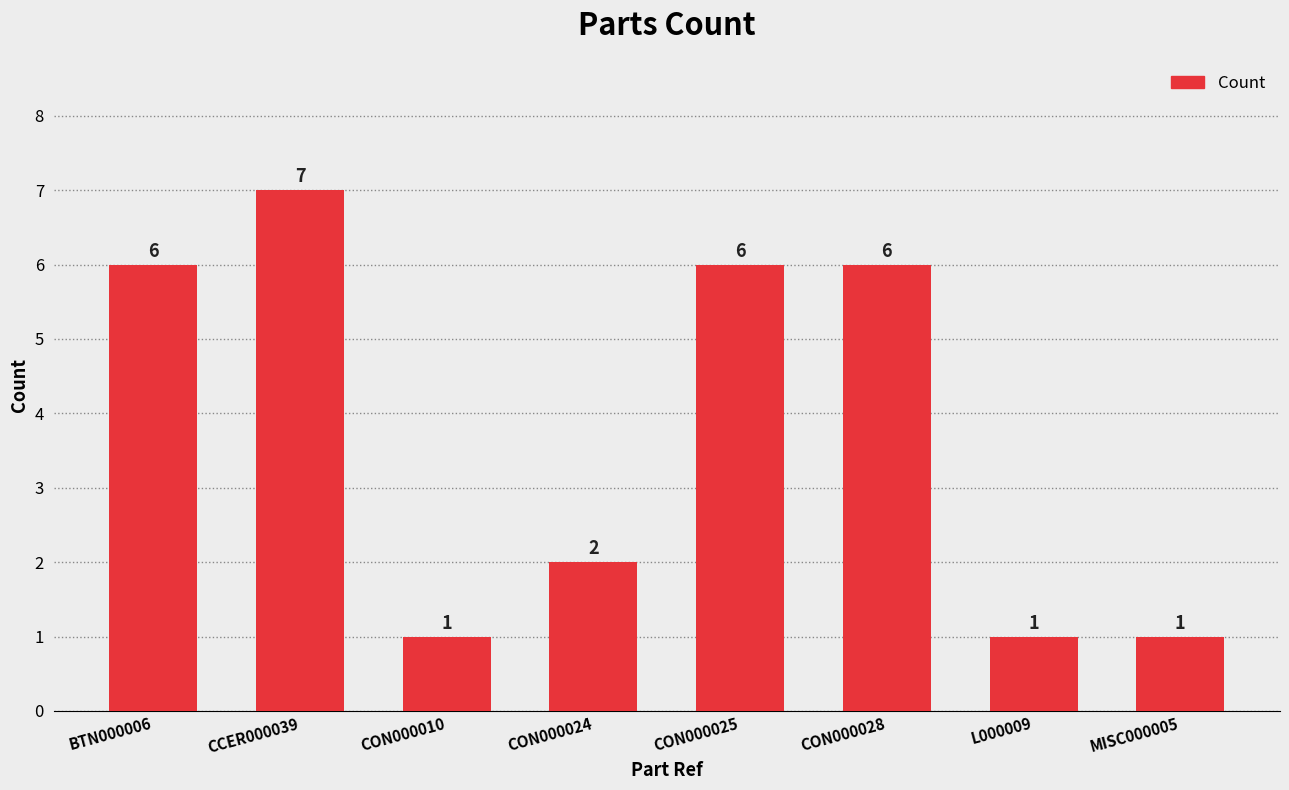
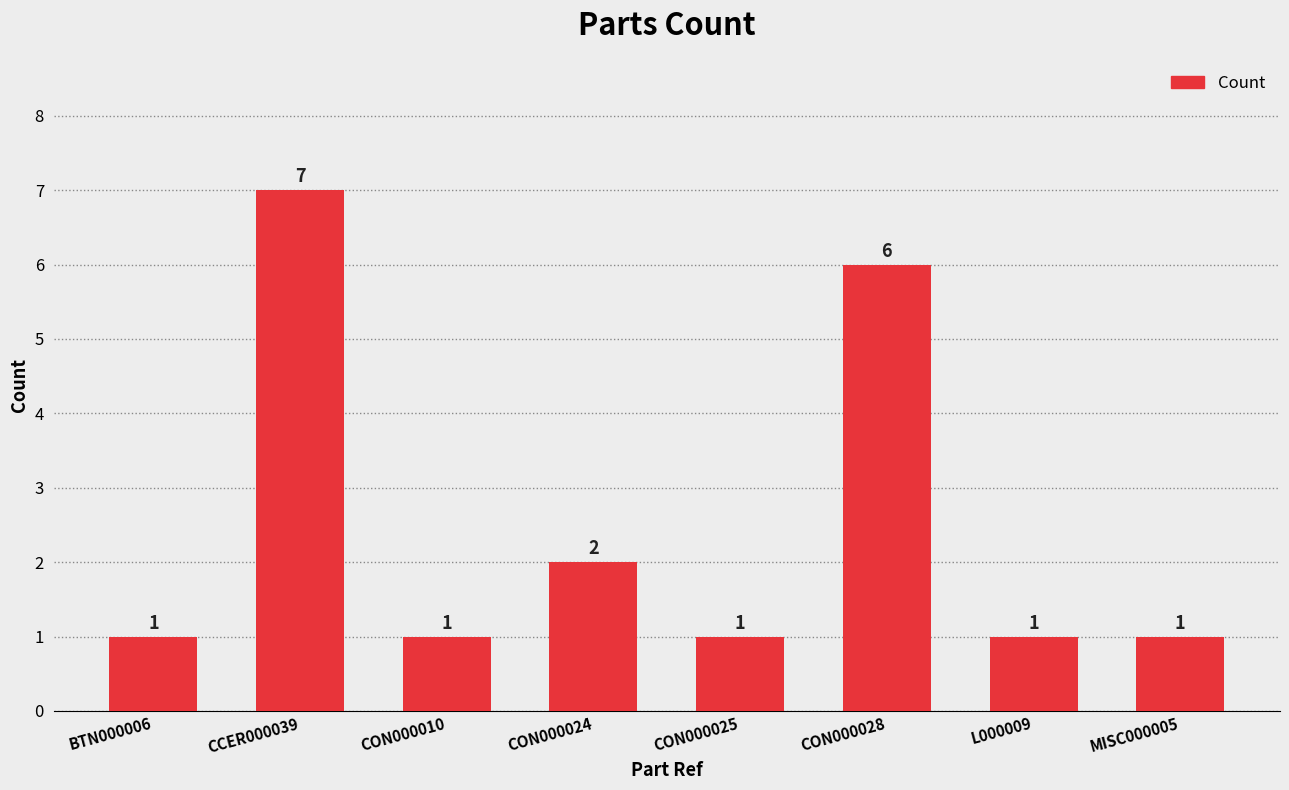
  {
-   "BTN000006": 6,
+   "BTN000006": 1,
    "CCER000039": 7,
    "CON000010": 1,
    "CON000024": 2,
-   "CON000025": 6,
+   "CON000025": 1,
    "CON000028": 6,
    "L000009": 1,
    "MISC000005": 1
  }
